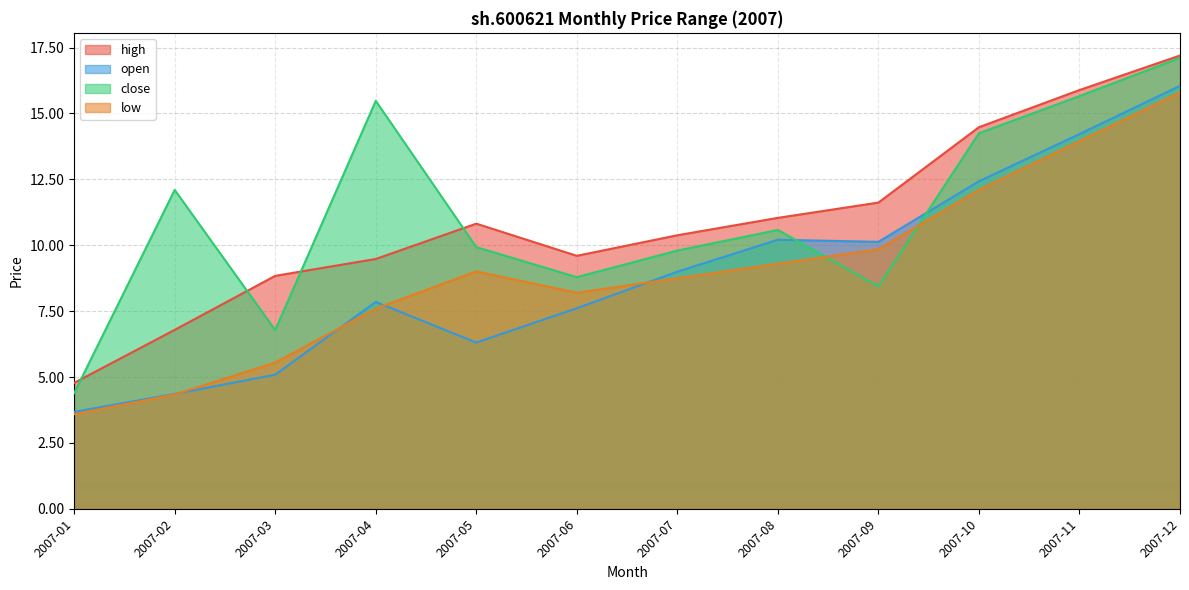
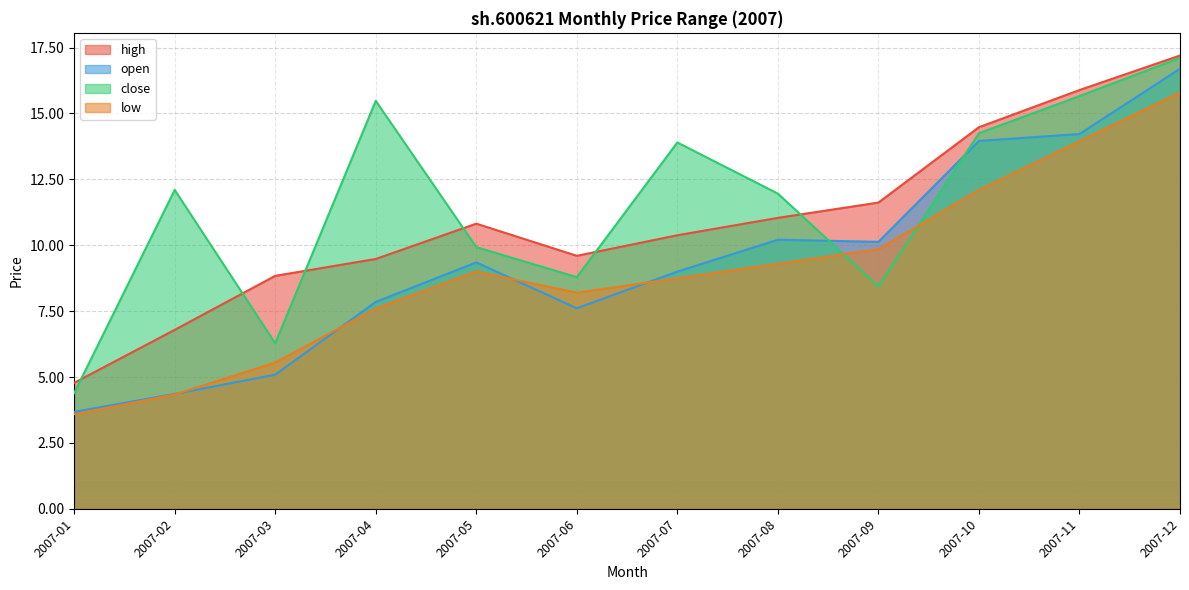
  {
    "open": {
      "2007-03": 5.1,
      "2007-04": 7.9,
-     "2007-05": 6.3,
+     "2007-05": 9.4,
      "2007-06": 7.6,
      "2007-07": 9.0,
      "2007-08": 10.2,
      "2007-09": 10.1,
-     "2007-10": 12.4,
+     "2007-10": 14.0,
      "2007-11": 14.2,
-     "2007-12": 16.1
+     "2007-12": 16.7
    },
    "close": {
      "2007-01": 4.4,
      "2007-02": 12.1,
-     "2007-03": 6.8,
+     "2007-03": 6.3,
      "2007-04": 15.5,
      "2007-05": 9.9,
      "2007-06": 8.8,
-     "2007-07": 9.8,
-     "2007-08": 10.6,
+     "2007-07": 13.9,
+     "2007-08": 12.0,
      "2007-09": 8.4,
      "2007-10": 14.3,
      "2007-11": 15.7
    }
  }
